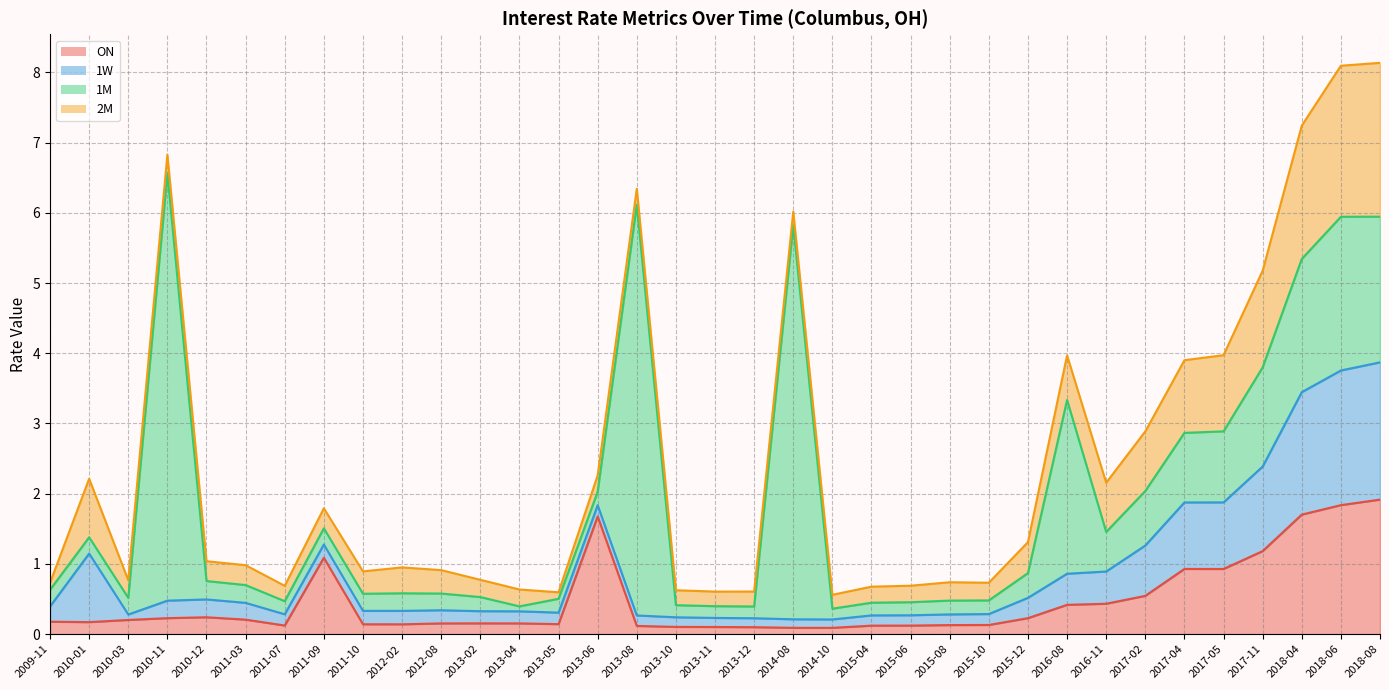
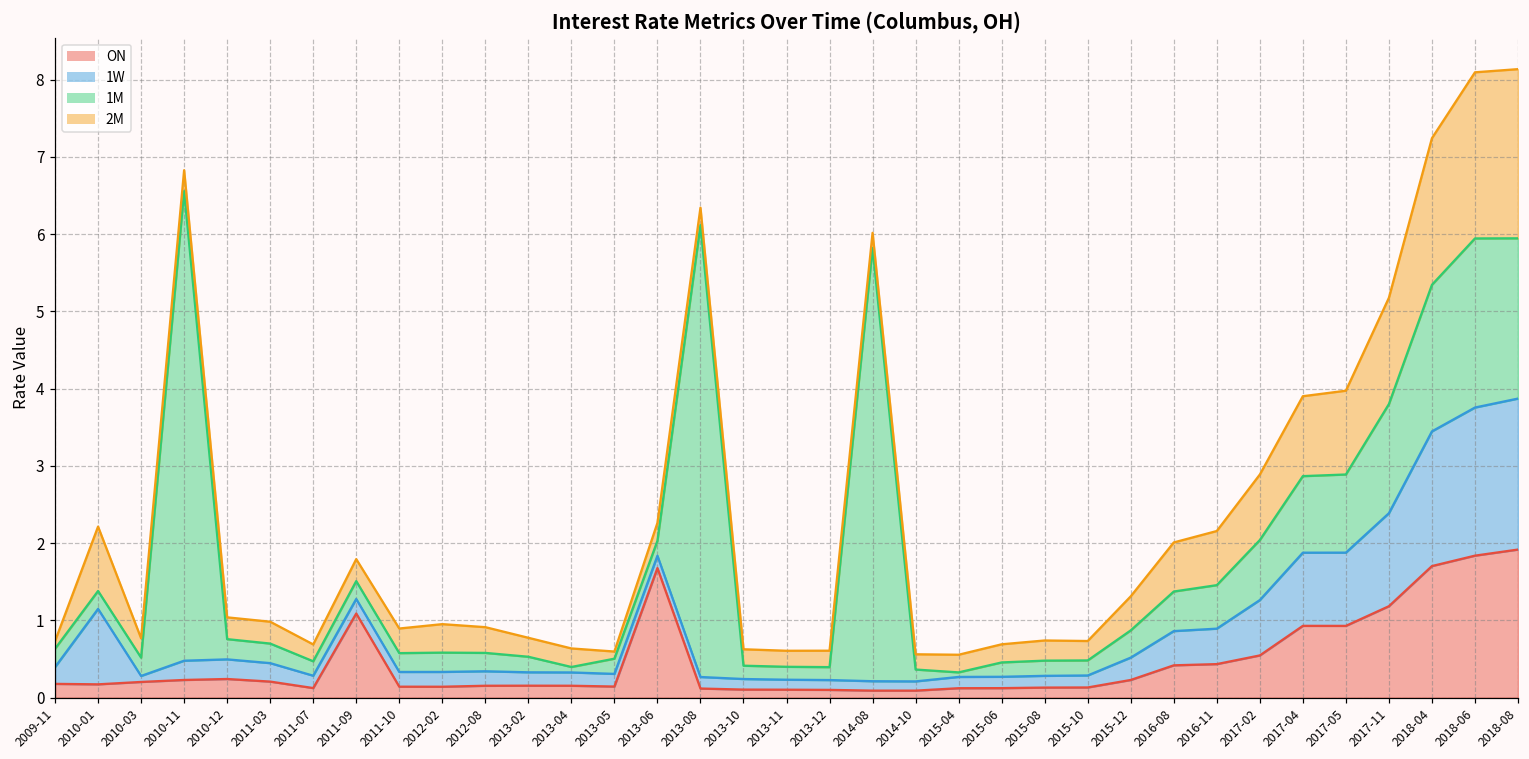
  {
    "ON": {
      "2009-11": 0.2,
      "2010-01": 0.2,
      "2010-03": 0.2,
      "2010-11": 0.2,
      "2010-12": 0.2,
      "2011-03": 0.2,
      "2011-07": 0.1,
      "2011-09": 1.1,
      "2011-10": 0.1,
      "2012-02": 0.1,
      "2012-08": 0.2,
      "2013-02": 0.2,
      "2013-04": 0.2,
      "2013-05": 0.1,
      "2013-06": 1.7,
      "2013-08": 0.1,
      "2013-10": 0.1,
      "2013-11": 0.1,
      "2013-12": 0.1,
      "2014-08": 0.1,
      "2014-10": 0.1,
      "2015-04": 0.1,
      "2015-06": 0.1,
      "2015-08": 0.1,
      "2015-10": 0.1,
      "2015-12": 0.2,
      "2016-08": 0.4,
      "2016-11": 0.4,
      "2017-02": 0.5,
      "2017-04": 0.9,
      "2017-05": 0.9,
      "2017-11": 1.2,
      "2018-04": 1.7,
      "2018-06": 1.8,
      "2018-08": 1.9
    },
    "1W": {
      "2009-11": 0.2,
      "2010-01": 1.0,
      "2010-03": 0.1,
      "2010-11": 0.2,
      "2010-12": 0.3,
      "2011-03": 0.2,
      "2011-07": 0.2,
      "2011-09": 0.2,
      "2011-10": 0.2,
      "2012-02": 0.2,
      "2012-08": 0.2,
      "2013-02": 0.2,
      "2013-04": 0.2,
      "2013-05": 0.2,
      "2013-06": 0.2,
      "2013-08": 0.1,
      "2013-10": 0.1,
      "2013-11": 0.1,
      "2013-12": 0.1,
      "2014-08": 0.1,
      "2014-10": 0.1,
      "2015-04": 0.1,
      "2015-06": 0.1,
      "2015-08": 0.2,
      "2015-10": 0.2,
      "2015-12": 0.3,
      "2016-08": 0.4,
      "2016-11": 0.5,
      "2017-02": 0.7,
      "2017-04": 0.9,
      "2017-05": 0.9,
      "2017-11": 1.2,
      "2018-04": 1.7,
      "2018-06": 1.9,
      "2018-08": 2.0
    },
    "1M": {
      "2009-11": 0.2,
      "2010-01": 0.2,
      "2010-03": 0.2,
      "2010-11": 6.1,
      "2010-12": 0.3,
      "2011-03": 0.3,
      "2011-07": 0.2,
      "2011-09": 0.2,
      "2011-10": 0.2,
      "2012-02": 0.3,
      "2012-08": 0.2,
      "2013-02": 0.2,
      "2013-04": 0.1,
      "2013-05": 0.2,
      "2013-06": 0.2,
      "2013-08": 5.8,
      "2013-10": 0.2,
      "2013-11": 0.2,
      "2013-12": 0.2,
      "2014-08": 5.6,
      "2014-10": 0.2,
-     "2015-04": 0.2,
+     "2015-04": 0.1,
      "2015-06": 0.2,
      "2015-08": 0.2,
      "2015-10": 0.2,
      "2015-12": 0.4,
-     "2016-08": 2.5,
+     "2016-08": 0.5,
      "2016-11": 0.6,
      "2017-02": 0.8,
      "2017-04": 1.0,
      "2017-05": 1.0,
      "2017-11": 1.4,
      "2018-04": 1.9,
      "2018-06": 2.2,
      "2018-08": 2.1
    },
    "2M": {
      "2009-11": 0.1,
      "2010-01": 0.8,
      "2010-03": 0.3,
      "2010-11": 0.3,
      "2010-12": 0.3,
      "2011-03": 0.3,
      "2011-07": 0.2,
      "2011-09": 0.3,
      "2011-10": 0.3,
      "2012-02": 0.4,
      "2012-08": 0.3,
      "2013-02": 0.2,
      "2013-04": 0.2,
      "2013-05": 0.1,
      "2013-06": 0.2,
      "2013-08": 0.2,
      "2013-10": 0.2,
      "2013-11": 0.2,
      "2013-12": 0.2,
      "2014-08": 0.2,
      "2014-10": 0.2,
      "2015-04": 0.2,
      "2015-06": 0.2,
      "2015-08": 0.3,
      "2015-10": 0.3,
      "2015-12": 0.4,
      "2016-08": 0.6,
      "2016-11": 0.7,
      "2017-02": 0.8,
      "2017-04": 1.0,
      "2017-05": 1.1,
      "2017-11": 1.4,
      "2018-04": 1.9,
      "2018-06": 2.2,
      "2018-08": 2.2
    }
  }
